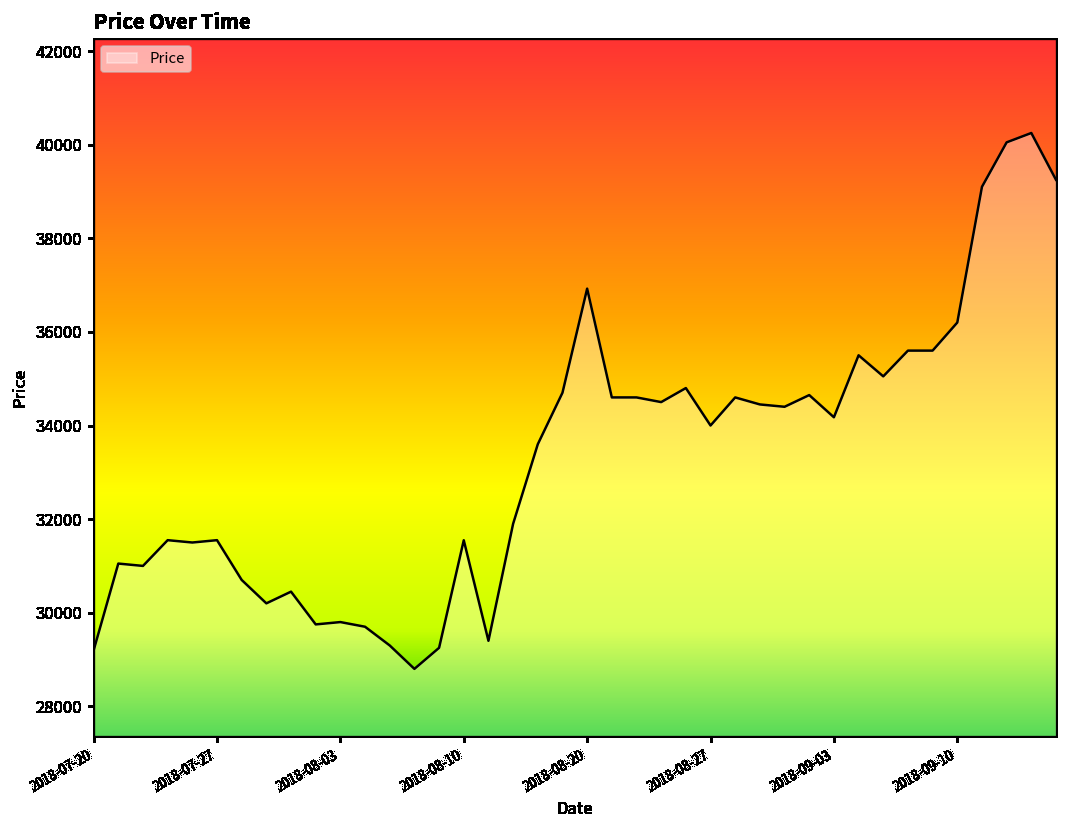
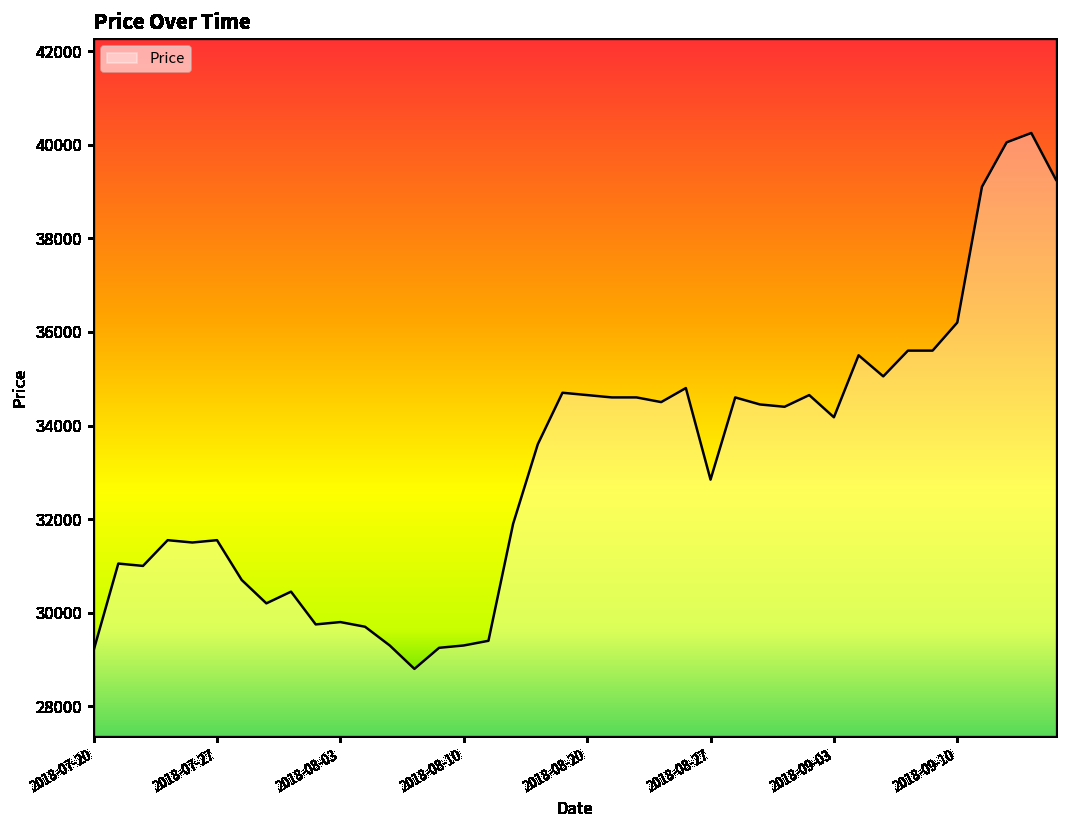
  {
    "2018-07-20": 29200,
    "2018-07-27": 31600,
    "2018-08-03": 29800,
-   "2018-08-10": 31500,
-   "2018-08-20": 36900,
-   "2018-08-27": 34000,
+   "2018-08-10": 29300,
+   "2018-08-20": 34700,
+   "2018-08-27": 32800,
    "2018-09-03": 34200,
    "2018-09-10": 36200
  }
